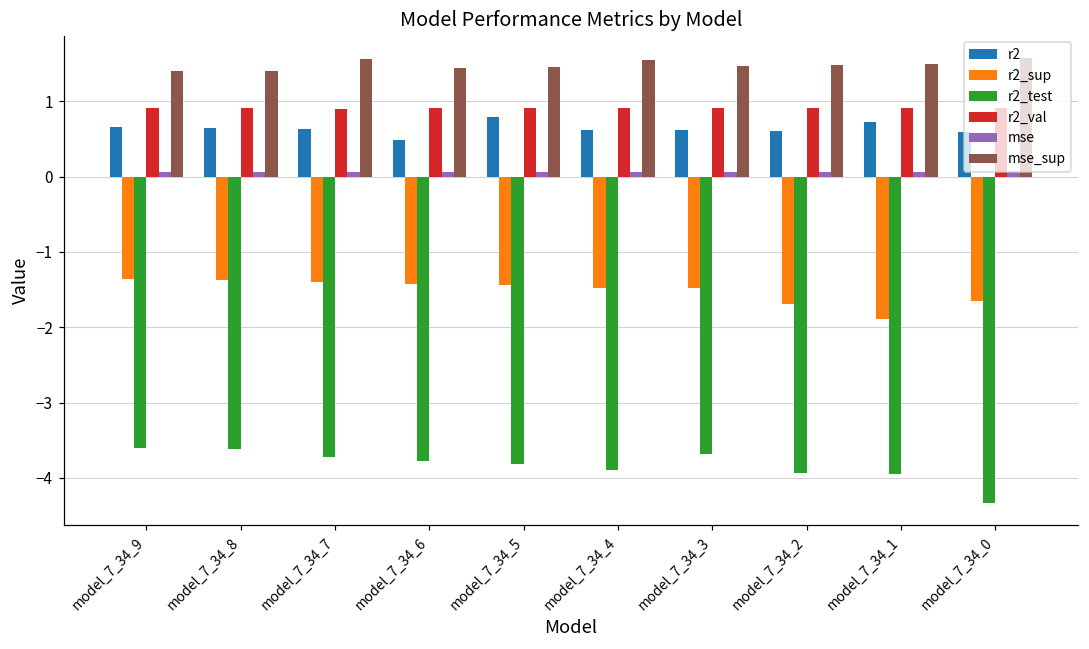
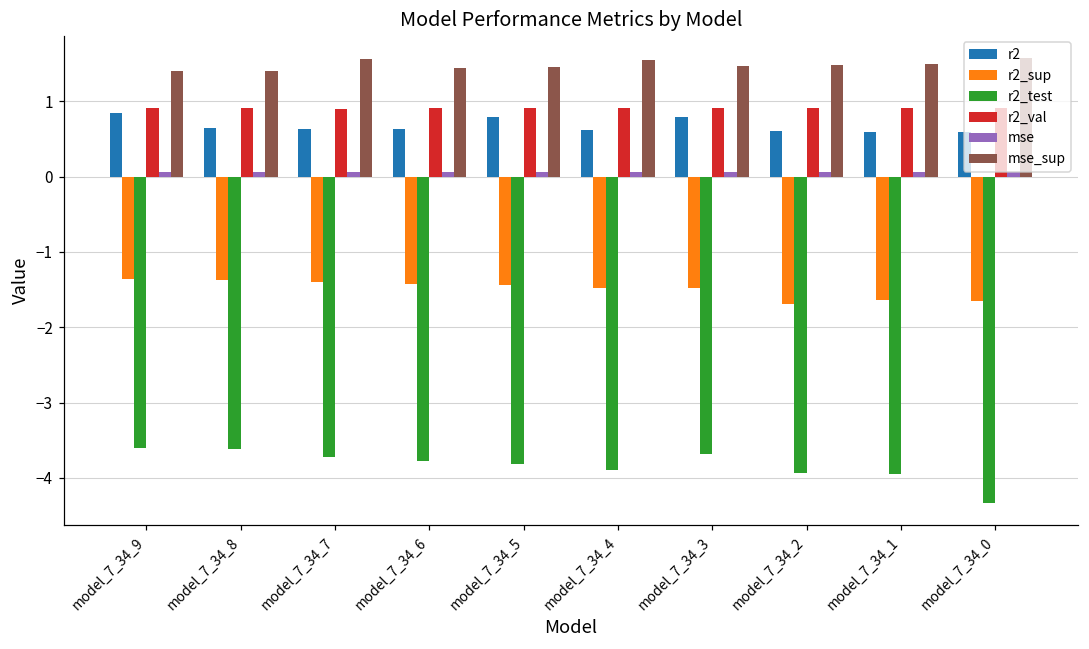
  {
    "r2": {
-     "model_7_34_9": 0.7,
+     "model_7_34_9": 0.8,
      "model_7_34_8": 0.6,
      "model_7_34_7": 0.6,
-     "model_7_34_6": 0.5,
+     "model_7_34_6": 0.6,
      "model_7_34_5": 0.8,
      "model_7_34_4": 0.6,
-     "model_7_34_3": 0.6,
+     "model_7_34_3": 0.8,
      "model_7_34_2": 0.6,
-     "model_7_34_1": 0.7
+     "model_7_34_1": 0.6
    },
    "r2_sup": {
      "model_7_34_9": -1.4,
      "model_7_34_8": -1.4,
      "model_7_34_7": -1.4,
      "model_7_34_6": -1.4,
      "model_7_34_5": -1.4,
      "model_7_34_4": -1.5,
      "model_7_34_3": -1.5,
      "model_7_34_2": -1.7,
-     "model_7_34_1": -1.9,
+     "model_7_34_1": -1.6,
      "model_7_34_0": -1.7
    },
    "r2_test": {
      "model_7_34_9": -3.6,
      "model_7_34_8": -3.6,
      "model_7_34_7": -3.7,
      "model_7_34_6": -3.8,
      "model_7_34_5": -3.8,
      "model_7_34_4": -3.9,
      "model_7_34_3": -3.7,
      "model_7_34_2": -3.9,
      "model_7_34_1": -3.9,
      "model_7_34_0": -4.3
    },
    "r2_val": {
      "model_7_34_9": 0.9,
      "model_7_34_8": 0.9,
      "model_7_34_7": 0.9,
      "model_7_34_6": 0.9,
      "model_7_34_5": 0.9,
      "model_7_34_4": 0.9,
      "model_7_34_3": 0.9,
      "model_7_34_2": 0.9,
      "model_7_34_1": 0.9
    },
    "mse": {
      "model_7_34_9": 0.1,
      "model_7_34_8": 0.1,
      "model_7_34_7": 0.1,
      "model_7_34_6": 0.1,
      "model_7_34_5": 0.1,
      "model_7_34_4": 0.1,
      "model_7_34_3": 0.1,
      "model_7_34_2": 0.1,
      "model_7_34_1": 0.1
    },
    "mse_sup": {
      "model_7_34_9": 1.4,
      "model_7_34_8": 1.4,
      "model_7_34_7": 1.6,
      "model_7_34_6": 1.4,
      "model_7_34_5": 1.5,
      "model_7_34_4": 1.5,
      "model_7_34_3": 1.5,
      "model_7_34_2": 1.5,
      "model_7_34_1": 1.5
    }
  }
